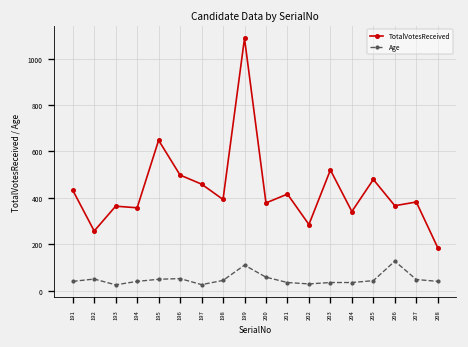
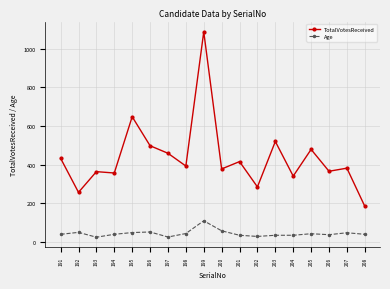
  {
    "TotalVotesReceived": {
      "191": 430,
      "192": 260,
      "193": 360,
      "194": 360,
      "195": 650,
      "196": 500,
      "197": 460,
      "198": 390,
      "199": 1090,
      "200": 380,
      "201": 420,
      "202": 290,
      "203": 520,
      "204": 340,
      "205": 480,
      "206": 370,
      "207": 380,
      "208": 190
    },
    "Age": {
      "191": 40,
      "192": 50,
      "193": 30,
      "194": 40,
      "195": 50,
      "196": 50,
      "197": 30,
      "198": 40,
      "199": 110,
      "200": 60,
      "201": 40,
      "202": 30,
      "203": 40,
      "204": 40,
      "205": 40,
-     "206": 130,
+     "206": 40,
      "207": 50,
      "208": 40
    }
  }
